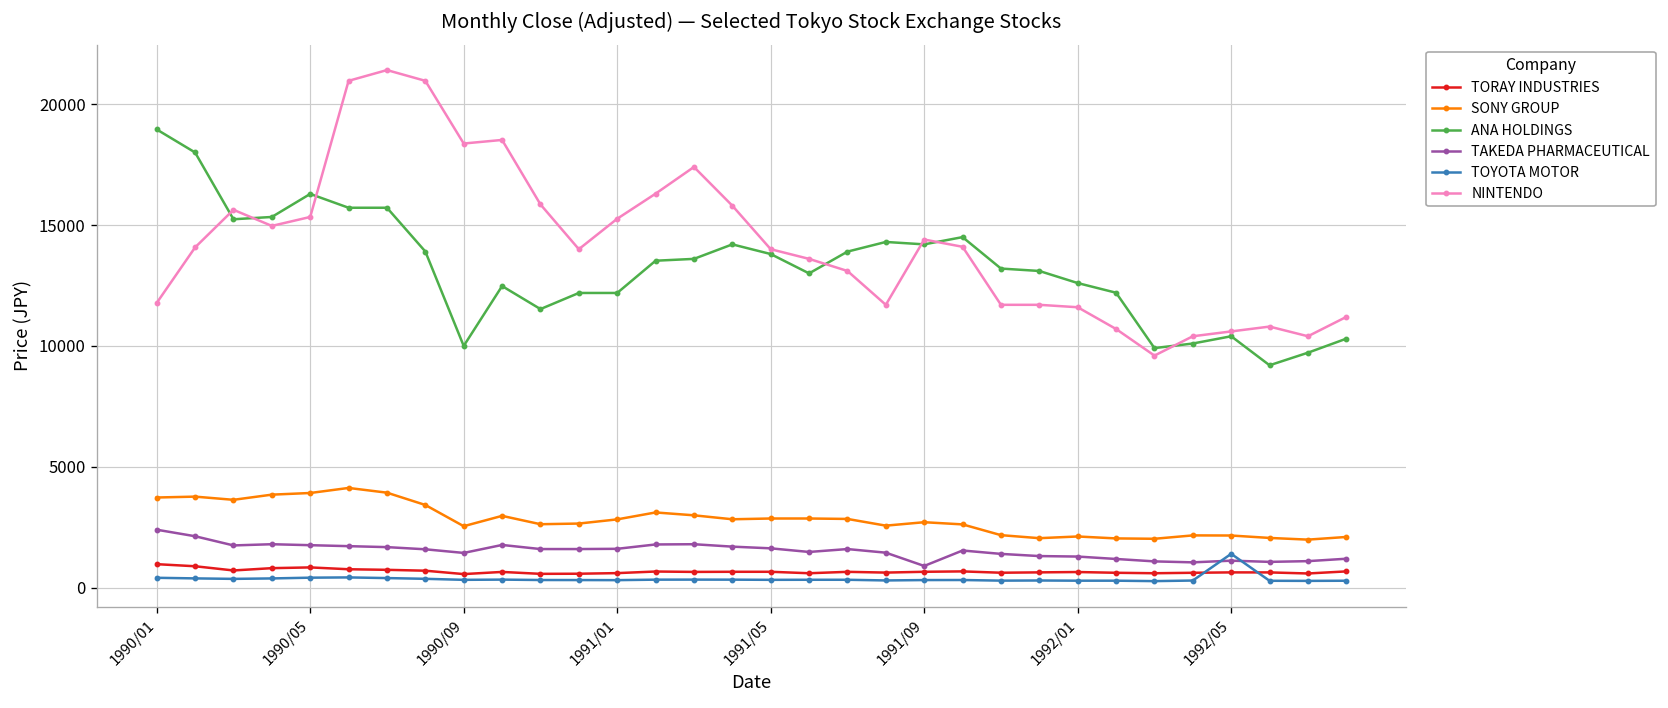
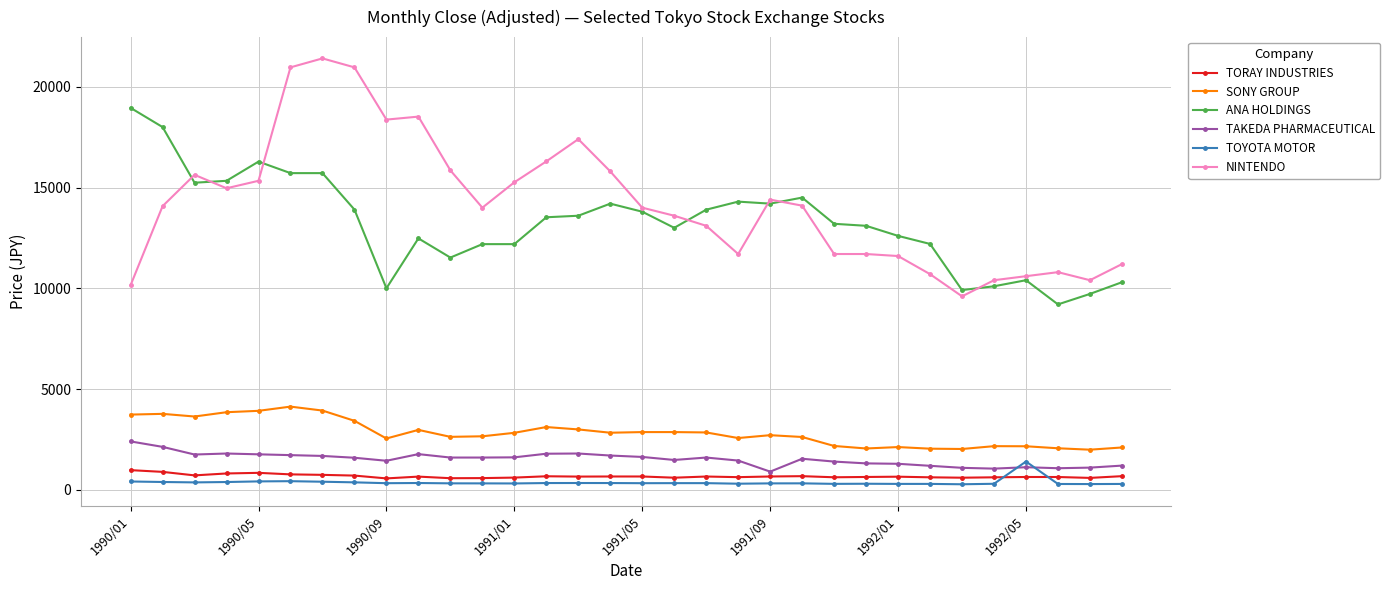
  {
    "TORAY INDUSTRIES": {
      "1990/01": 1000,
      "1990/05": 800,
      "1990/09": 600,
      "1991/01": 600,
      "1991/05": 700,
      "1991/09": 700,
      "1992/01": 700,
      "1992/05": 600
    },
    "SONY GROUP": {
      "1990/01": 3700,
      "1990/05": 3900,
      "1990/09": 2500,
      "1991/01": 2800,
      "1991/05": 2900,
      "1991/09": 2700,
      "1992/01": 2100,
      "1992/05": 2200
    },
    "ANA HOLDINGS": {
      "1990/01": 19000,
      "1990/05": 16300,
      "1990/09": 10000,
      "1991/01": 12200,
      "1991/05": 13800,
      "1991/09": 14200,
      "1992/01": 12600,
      "1992/05": 10400
    },
    "TAKEDA PHARMACEUTICAL": {
      "1990/01": 2400,
      "1990/05": 1800,
      "1990/09": 1400,
      "1991/01": 1600,
      "1991/05": 1600,
      "1991/09": 900,
      "1992/01": 1300,
      "1992/05": 1100
    },
    "TOYOTA MOTOR": {
      "1990/01": 400,
      "1990/05": 400,
      "1990/09": 300,
      "1991/01": 300,
      "1991/05": 300,
      "1991/09": 300,
      "1992/01": 300,
      "1992/05": 1400
    },
    "NINTENDO": {
-     "1990/01": 11800,
+     "1990/01": 10200,
      "1990/05": 15300,
      "1990/09": 18400,
      "1991/01": 15300,
      "1991/05": 14000,
      "1991/09": 14400,
      "1992/01": 11600,
      "1992/05": 10600
    }
  }
